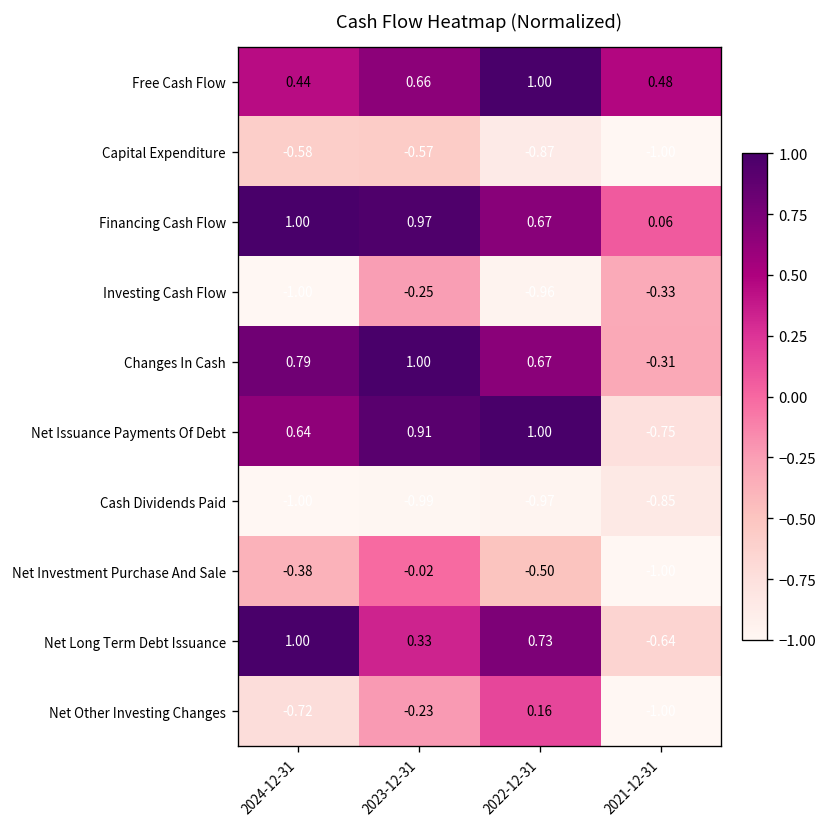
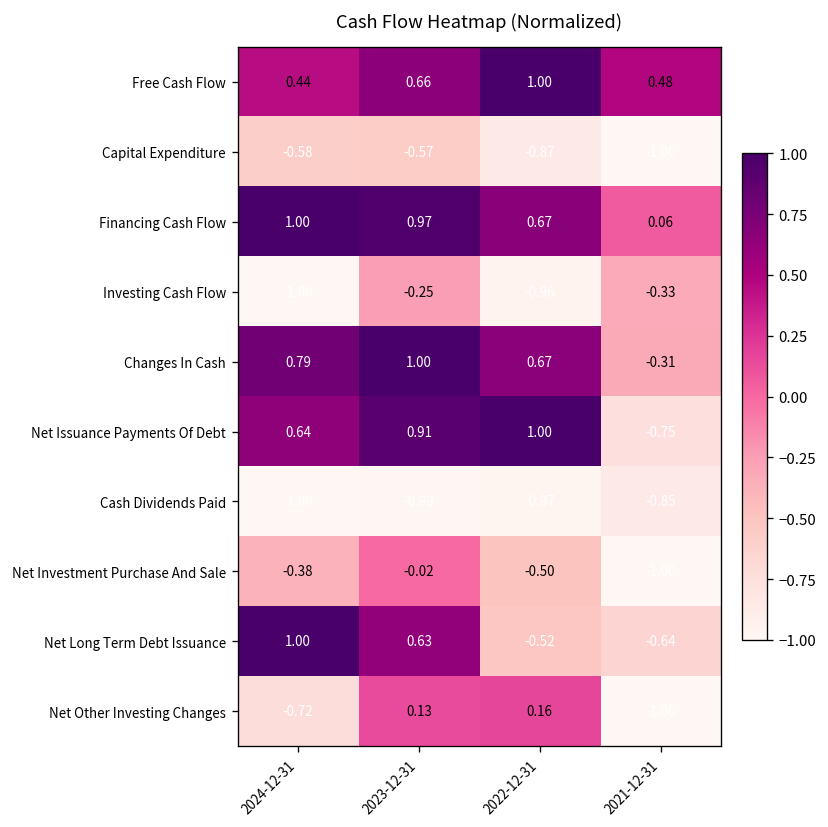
  {
    "Free Cash Flow": {
      "2024-12-31": 0.44,
      "2023-12-31": 0.66,
      "2022-12-31": 1.00,
      "2021-12-31": 0.48
    },
    "Capital Expenditure": {
      "2024-12-31": -0.58,
      "2023-12-31": -0.57
    },
    "Financing Cash Flow": {
      "2024-12-31": 1.00,
      "2023-12-31": 0.97,
      "2022-12-31": 0.67,
      "2021-12-31": 0.06
    },
    "Investing Cash Flow": {
      "2023-12-31": -0.25,
      "2021-12-31": -0.33
    },
    "Changes In Cash": {
      "2024-12-31": 0.79,
      "2023-12-31": 1.00,
      "2022-12-31": 0.67,
      "2021-12-31": -0.31
    },
    "Net Issuance Payments Of Debt": {
      "2024-12-31": 0.64,
      "2023-12-31": 0.91,
      "2022-12-31": 1.00
    },
    "Net Investment Purchase And Sale": {
      "2024-12-31": -0.38,
      "2023-12-31": -0.02,
      "2022-12-31": -0.50
    },
    "Net Long Term Debt Issuance": {
      "2024-12-31": 1.00,
-     "2023-12-31": 0.33,
-     "2022-12-31": 0.73
+     "2023-12-31": 0.63,
+     "2022-12-31": -0.52
    },
    "Net Other Investing Changes": {
-     "2023-12-31": -0.23,
+     "2023-12-31": 0.13,
      "2022-12-31": 0.16
    }
  }
